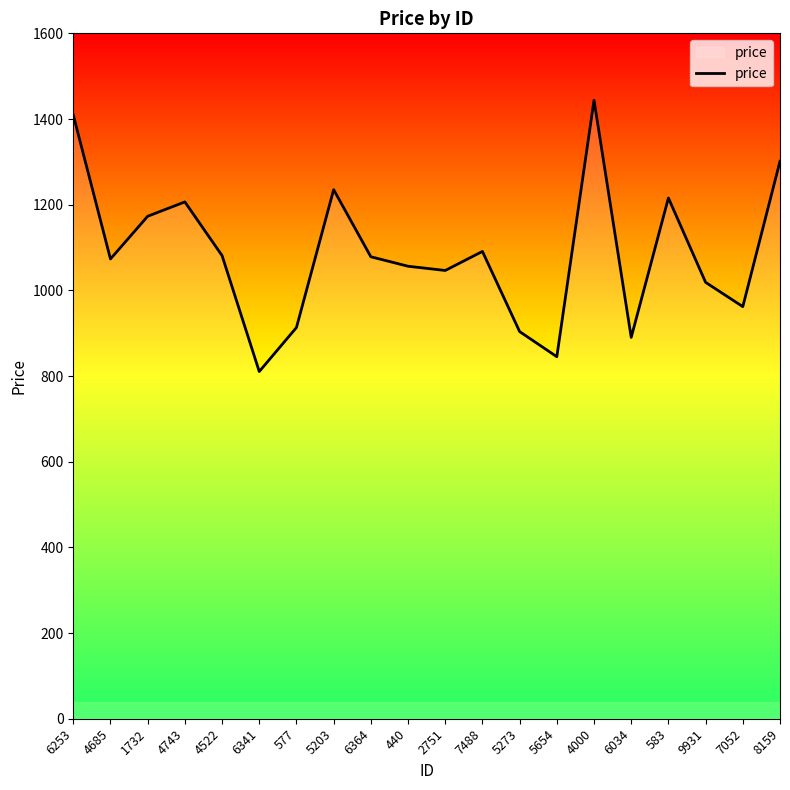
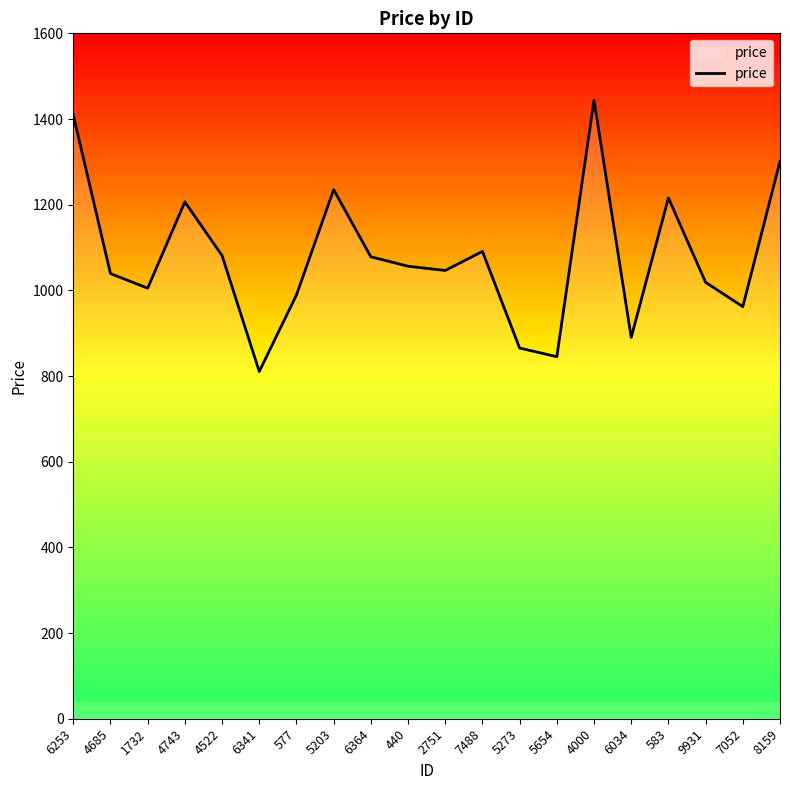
  {
    "6253": 1410,
-   "4685": 1070,
-   "1732": 1170,
+   "4685": 1040,
+   "1732": 1010,
    "4743": 1210,
    "4522": 1080,
    "6341": 810,
-   "577": 910,
+   "577": 990,
    "5203": 1240,
    "6364": 1080,
    "440": 1060,
    "2751": 1050,
    "7488": 1090,
-   "5273": 900,
+   "5273": 870,
    "5654": 850,
    "4000": 1440,
    "6034": 890,
    "583": 1220,
    "9931": 1020,
    "7052": 960,
    "8159": 1300
  }
